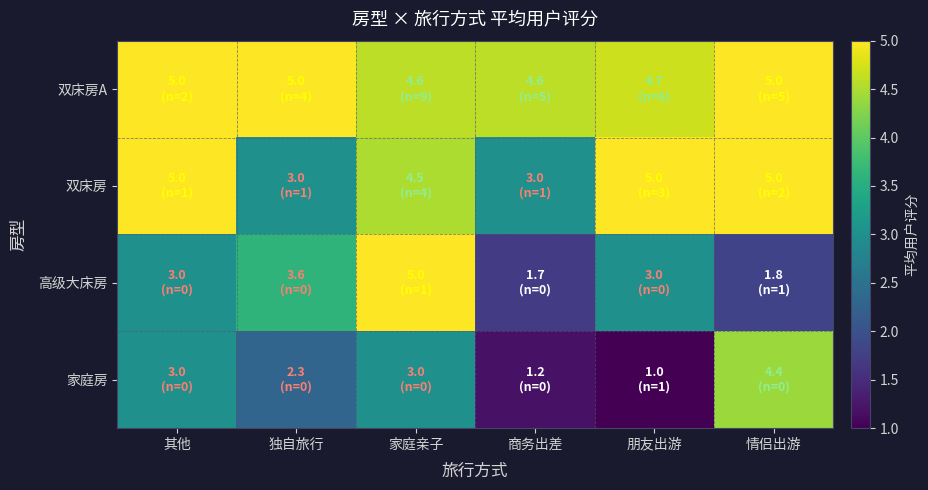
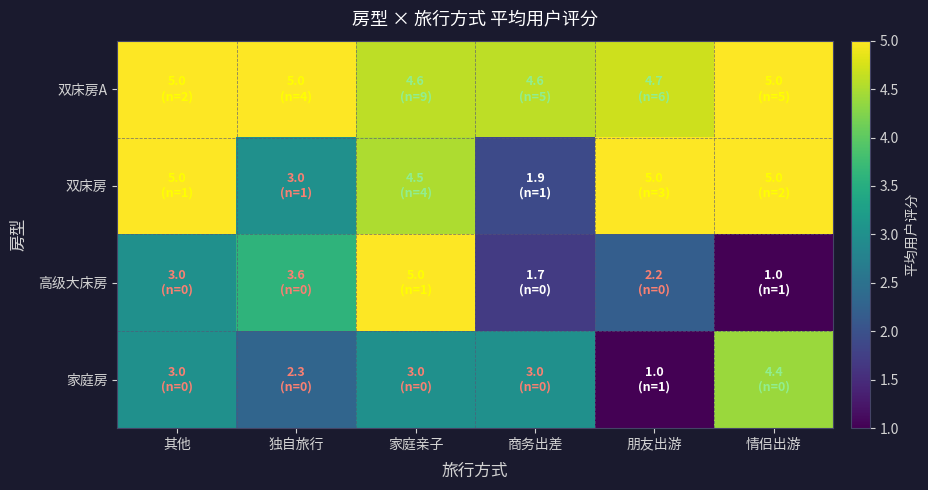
  {
    "双床房": {
-     "商务出差": 3.0
+     "商务出差": 1.9
    },
    "高级大床房": {
-     "朋友出游": 3.0,
-     "情侣出游": 1.8
+     "朋友出游": 2.2,
+     "情侣出游": 1.0
    },
    "家庭房": {
-     "商务出差": 1.2
+     "商务出差": 3.0
    }
  }
